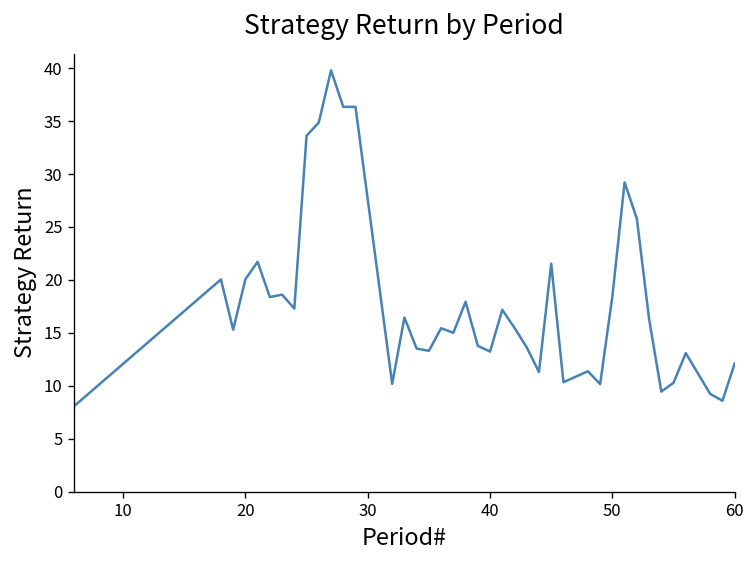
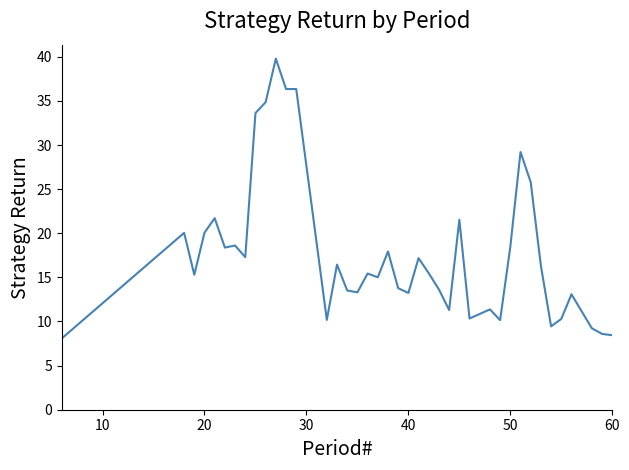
  {
    "20": 20,
    "40": 13,
    "50": 18,
-   "60": 12
+   "60": 8
  }
